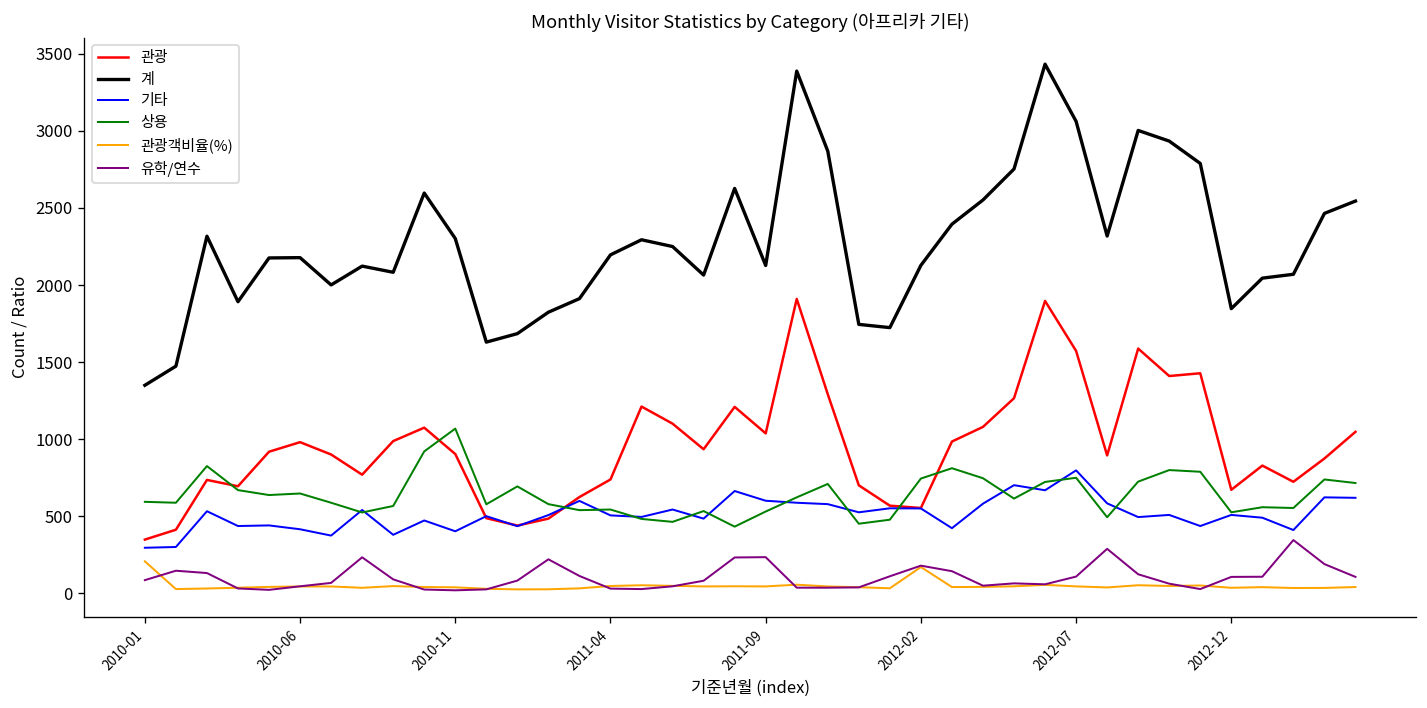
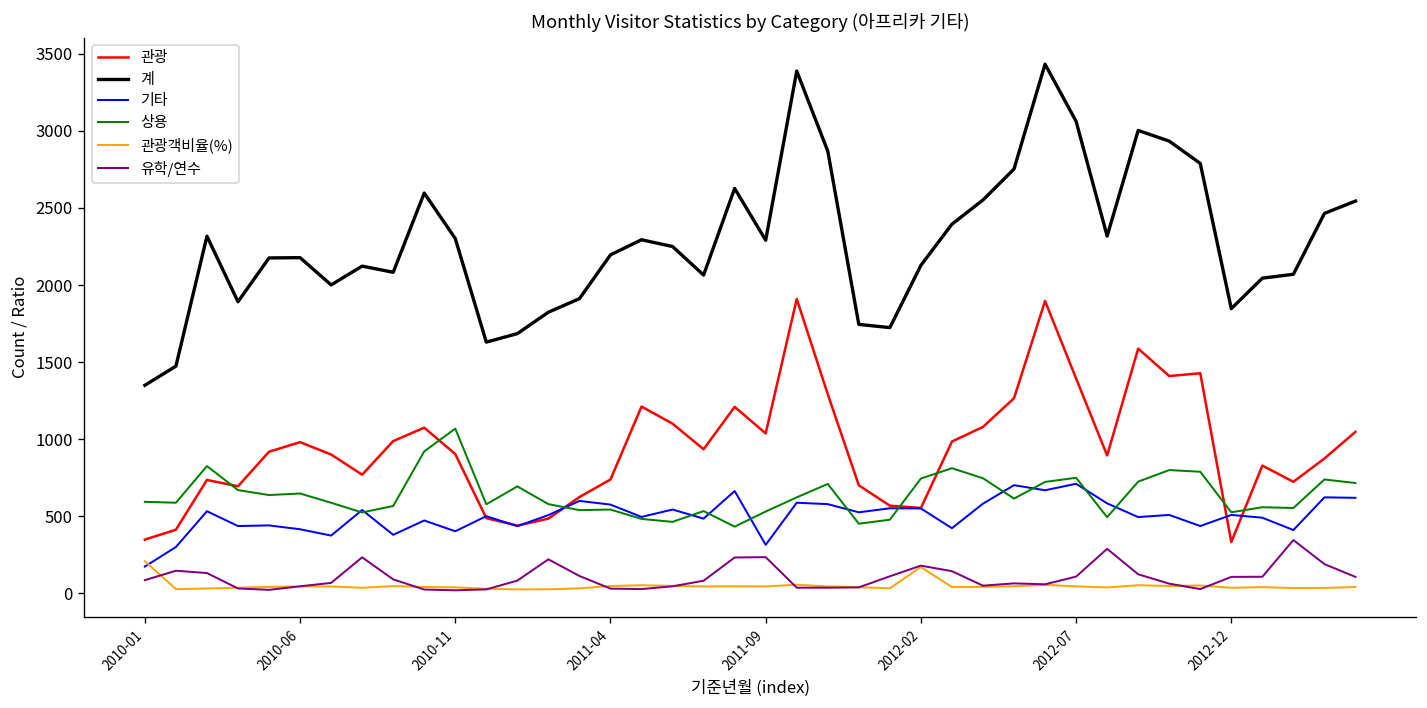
  {
    "관광": {
      "2010-01": 350,
      "2010-06": 980,
      "2010-11": 900,
      "2011-04": 740,
      "2011-09": 1040,
-     "2012-07": 1570,
-     "2012-12": 670
+     "2012-07": 1390,
+     "2012-12": 330
    },
    "계": {
      "2010-01": 1350,
      "2010-06": 2180,
      "2010-11": 2300,
      "2011-04": 2200,
-     "2011-09": 2130,
+     "2011-09": 2290,
      "2012-02": 2130,
      "2012-07": 3060,
      "2012-12": 1850
    },
    "기타": {
-     "2010-01": 300,
+     "2010-01": 170,
      "2010-06": 420,
      "2010-11": 400,
-     "2011-04": 510,
-     "2011-09": 600,
-     "2012-07": 800
+     "2011-04": 580,
+     "2011-09": 320,
+     "2012-07": 710
    },
    "상용": {
      "2010-01": 590,
      "2010-06": 650,
      "2010-11": 1070,
      "2011-04": 540,
      "2011-09": 530,
      "2012-02": 750,
      "2012-07": 750
    },
    "관광객비율(%)": {
      "2010-01": 210,
      "2011-09": 50,
      "2012-07": 50,
      "2012-12": 40
    },
    "유학/연수": {
      "2010-01": 90,
      "2011-09": 240,
      "2012-07": 110,
      "2012-12": 110
    }
  }
